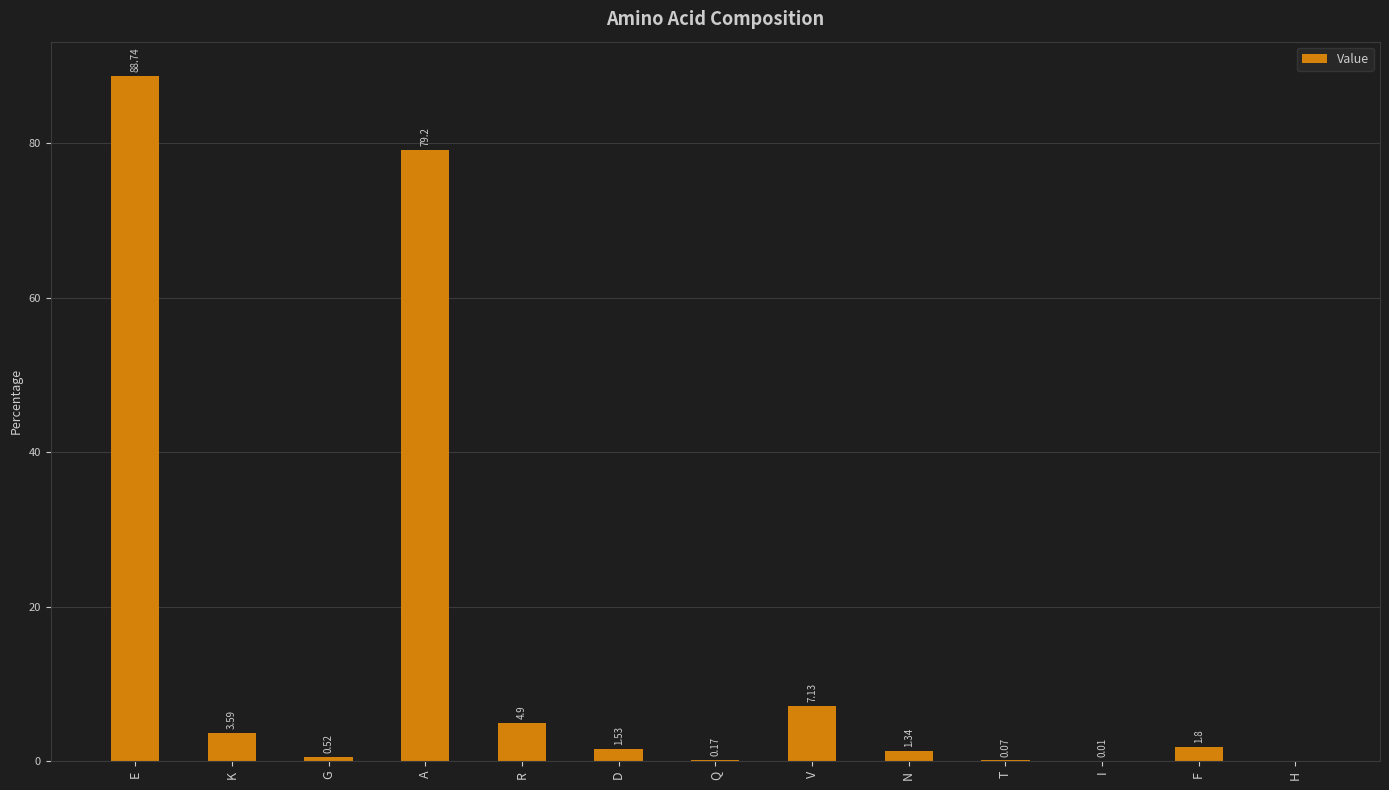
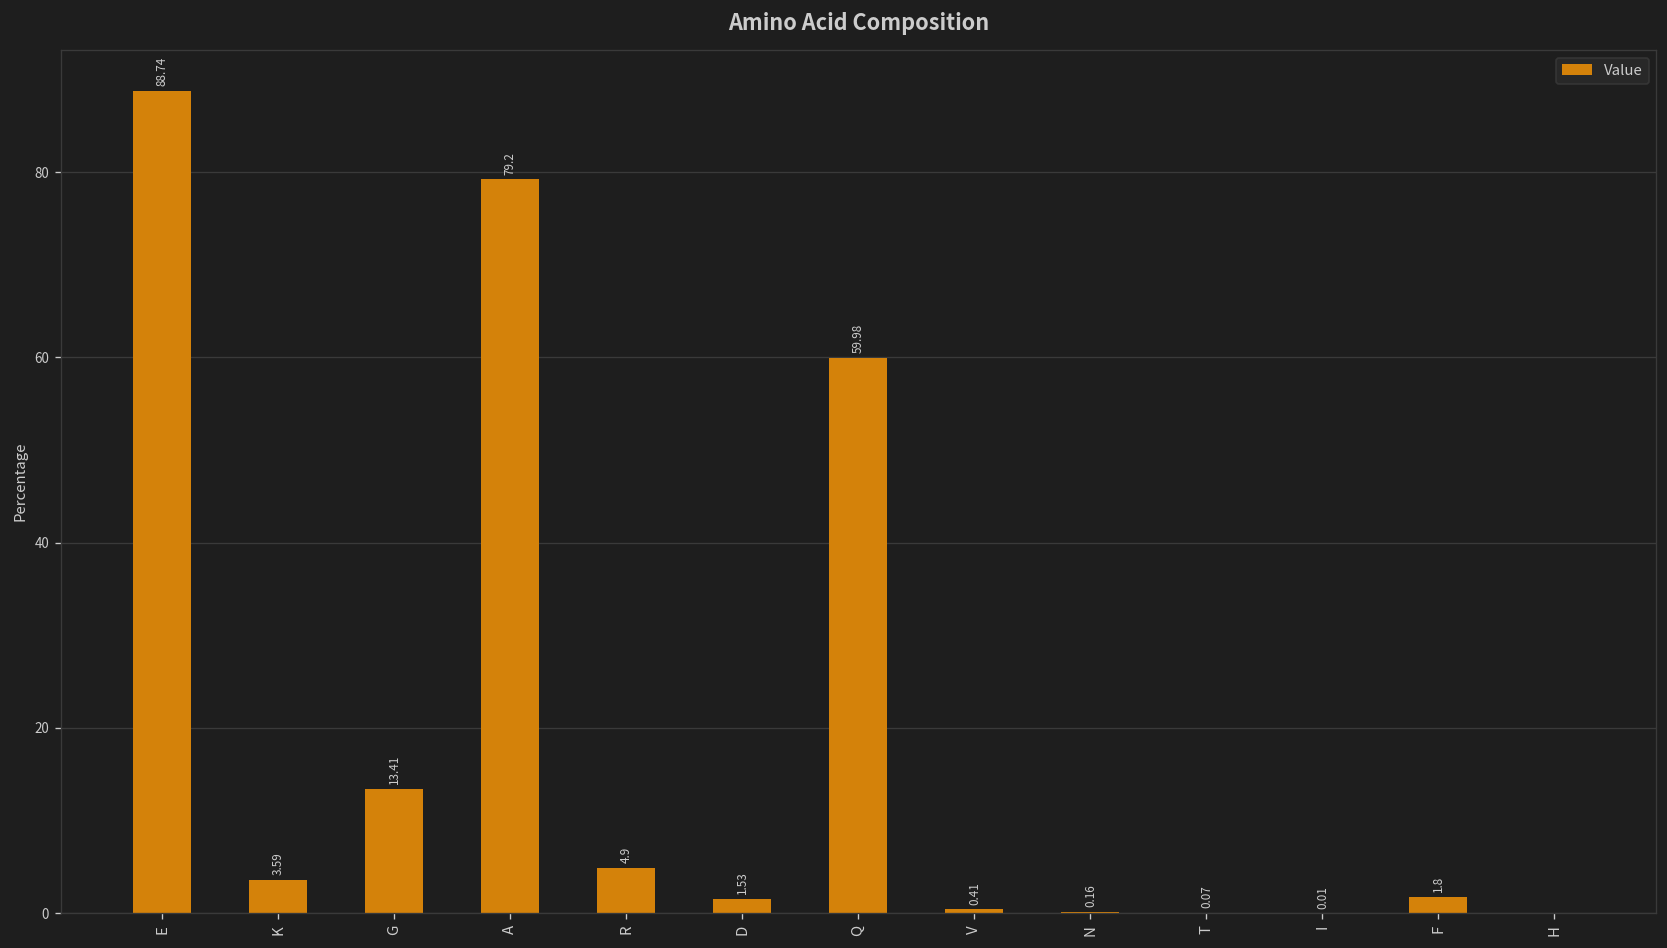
  {
    "E": 88.74,
    "K": 3.59,
-   "G": 0.52,
+   "G": 13.41,
    "A": 79.2,
    "R": 4.9,
    "D": 1.53,
-   "Q": 0.17,
-   "V": 7.13,
-   "N": 1.34,
+   "Q": 59.98,
+   "V": 0.41,
+   "N": 0.16,
    "T": 0.07,
    "I": 0.01,
    "F": 1.8
  }
